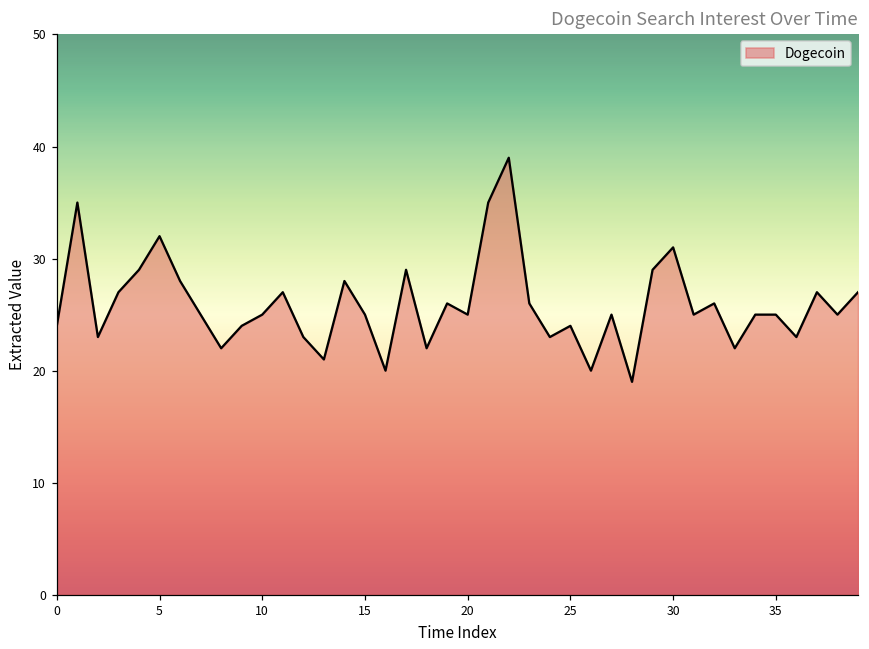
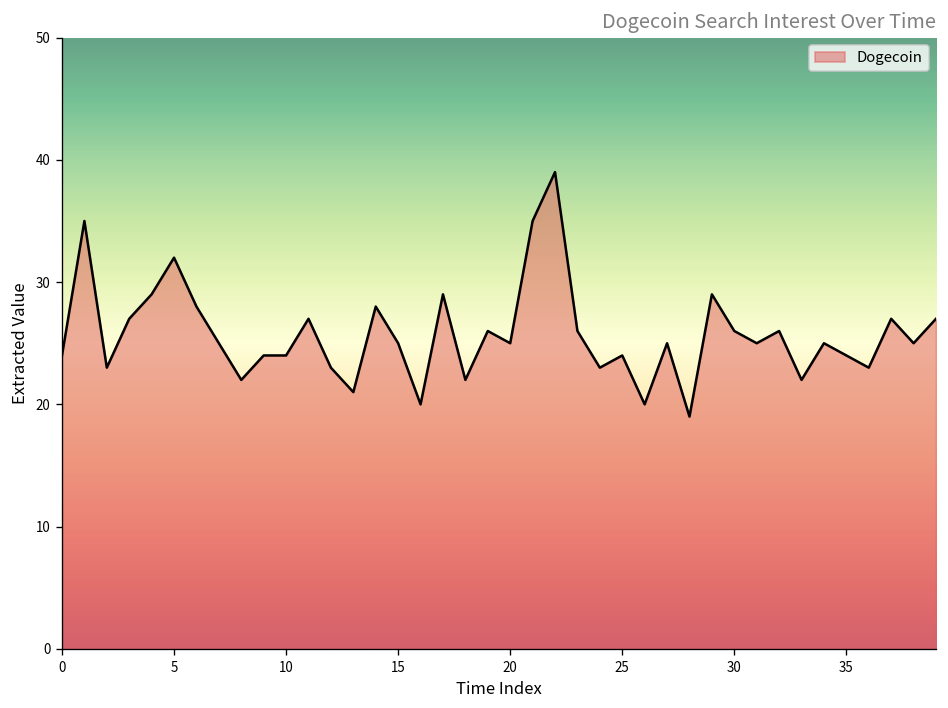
  {
    "0": 24,
    "5": 32,
-   "10": 25,
+   "10": 24,
    "15": 25,
    "20": 25,
    "25": 24,
-   "30": 31,
-   "35": 25
+   "30": 26,
+   "35": 24
  }
